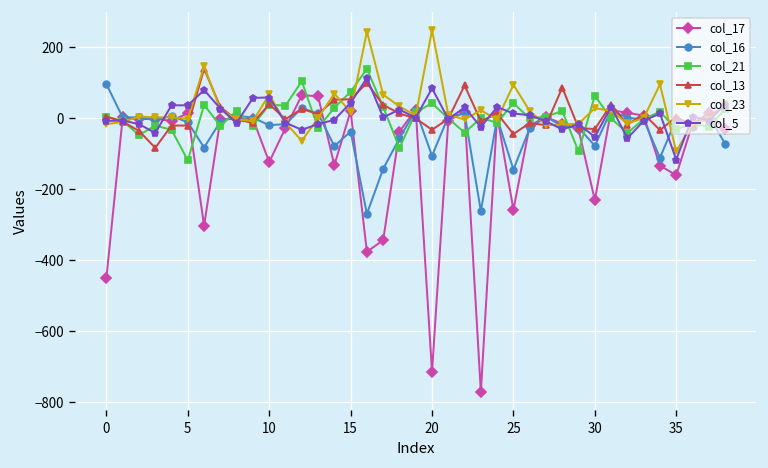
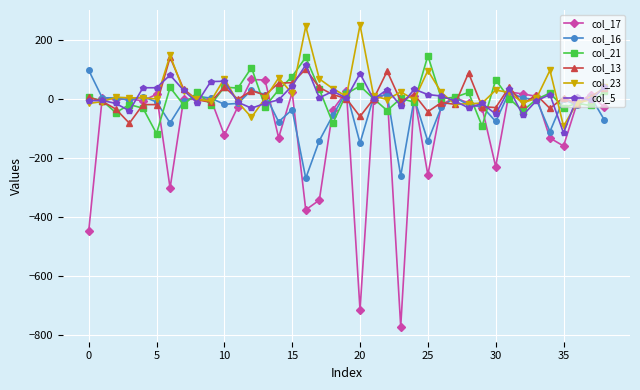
  {
    "col_17": {
      "0": -450,
      "5": 20,
      "10": -120,
      "20": -720,
      "25": -260,
      "30": -230,
      "35": -160
    },
    "col_16": {
      "0": 100,
      "5": -10,
      "10": -20,
      "15": -40,
-     "20": -110,
+     "20": -150,
      "25": -140,
      "30": -80
    },
    "col_21": {
      "5": -120,
      "15": 80,
      "20": 40,
-     "25": 40,
+     "25": 150,
      "30": 60,
      "35": -30
    },
    "col_13": {
      "5": -20,
      "15": 50,
-     "20": -30,
+     "20": -60,
      "25": -40,
      "30": -30
    },
    "col_23": {
      "0": -20,
      "5": 0,
      "10": 70,
      "20": 250,
      "25": 100,
      "30": 30,
      "35": -90
    },
    "col_5": {
      "0": -10,
      "5": 40,
      "10": 60,
      "15": 40,
      "20": 90,
      "25": 10,
      "30": -50,
      "35": -120
    }
  }
